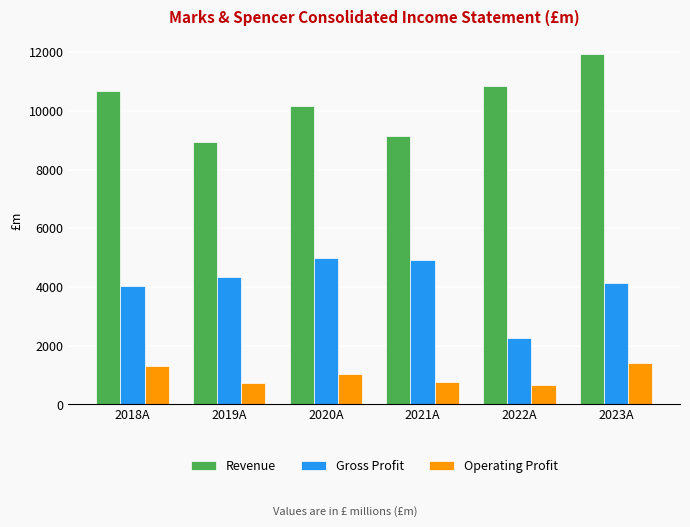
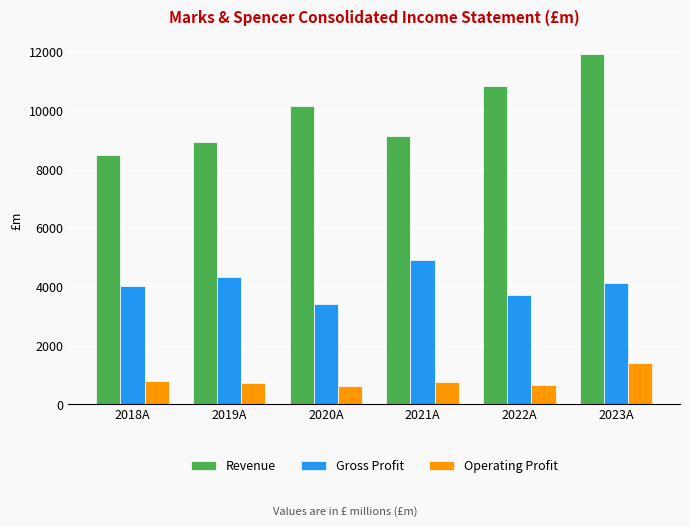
  {
    "Revenue": {
-     "2018A": 10700,
+     "2018A": 8500,
      "2019A": 9000,
      "2020A": 10200,
      "2021A": 9200,
      "2022A": 10900,
      "2023A": 11900
    },
    "Gross Profit": {
      "2018A": 4000,
      "2019A": 4400,
-     "2020A": 5000,
+     "2020A": 3400,
      "2021A": 4900,
-     "2022A": 2300,
+     "2022A": 3700,
      "2023A": 4100
    },
    "Operating Profit": {
-     "2018A": 1300,
+     "2018A": 800,
      "2019A": 700,
-     "2020A": 1000,
+     "2020A": 600,
      "2021A": 800,
      "2022A": 700,
      "2023A": 1400
    }
  }
